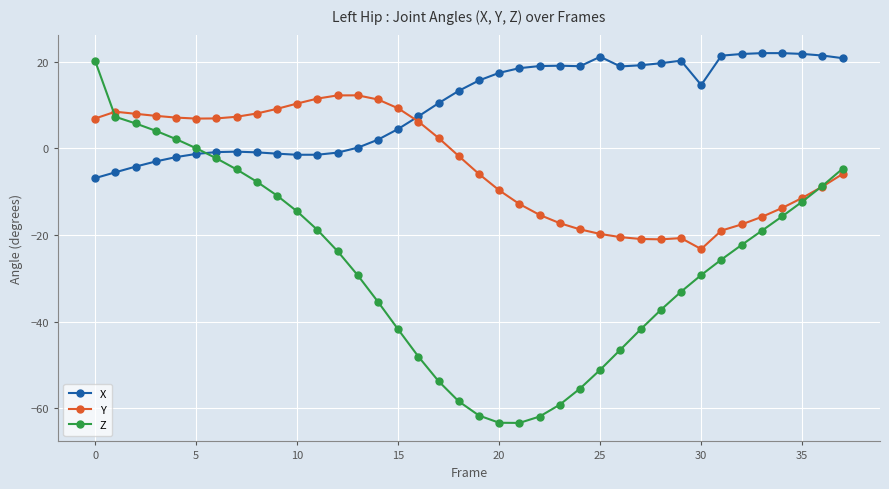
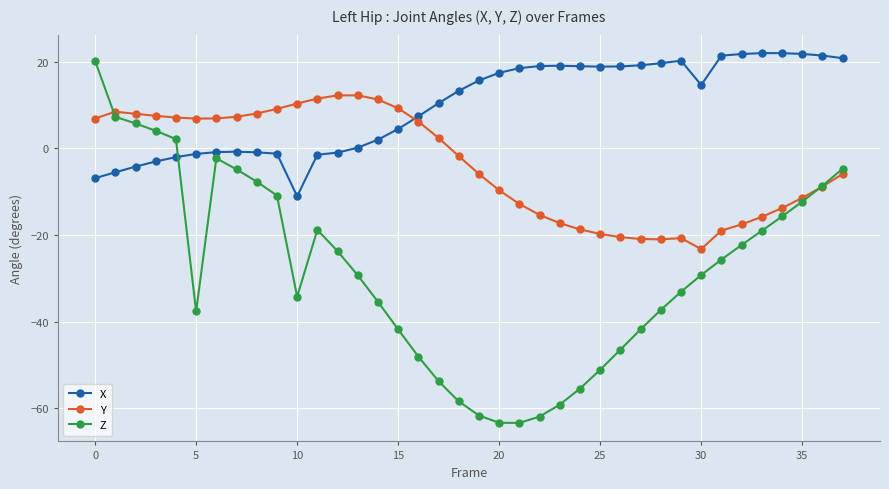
  {
    "X": {
      "0": -7,
      "5": -1,
-     "10": -2,
+     "10": -11,
      "15": 4,
      "20": 17,
-     "25": 21,
+     "25": 19,
      "30": 15,
      "35": 22
    },
    "Y": {
      "0": 7,
      "5": 7,
      "10": 10,
      "15": 9,
      "20": -10,
      "25": -20,
      "30": -23,
      "35": -11
    },
    "Z": {
      "0": 20,
-     "5": 0,
-     "10": -15,
+     "5": -38,
+     "10": -34,
      "15": -42,
      "20": -63,
      "25": -51,
      "30": -29,
      "35": -12
    }
  }
